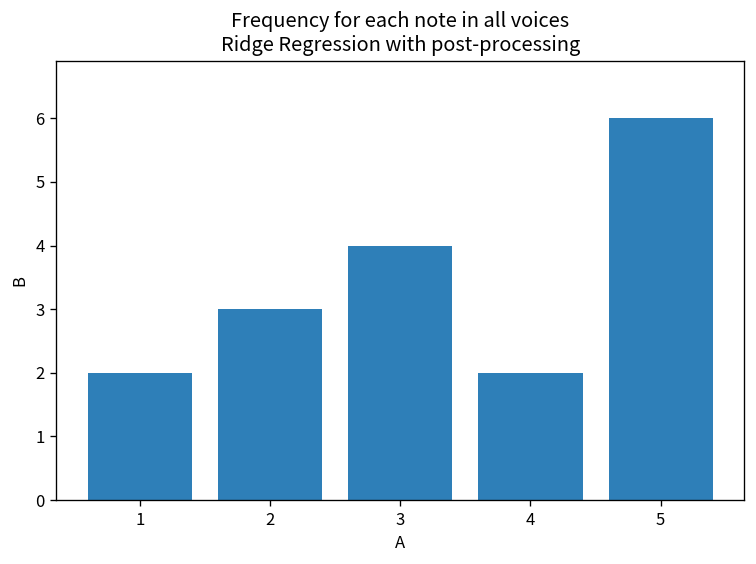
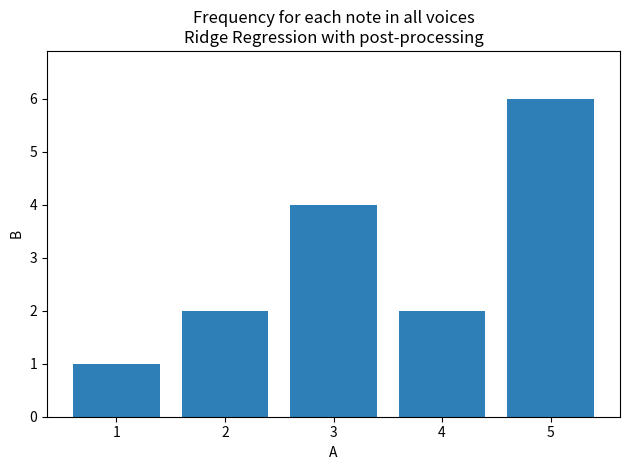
  {
-   "1": 2,
-   "2": 3,
+   "1": 1,
+   "2": 2,
    "3": 4,
    "4": 2,
    "5": 6
  }
